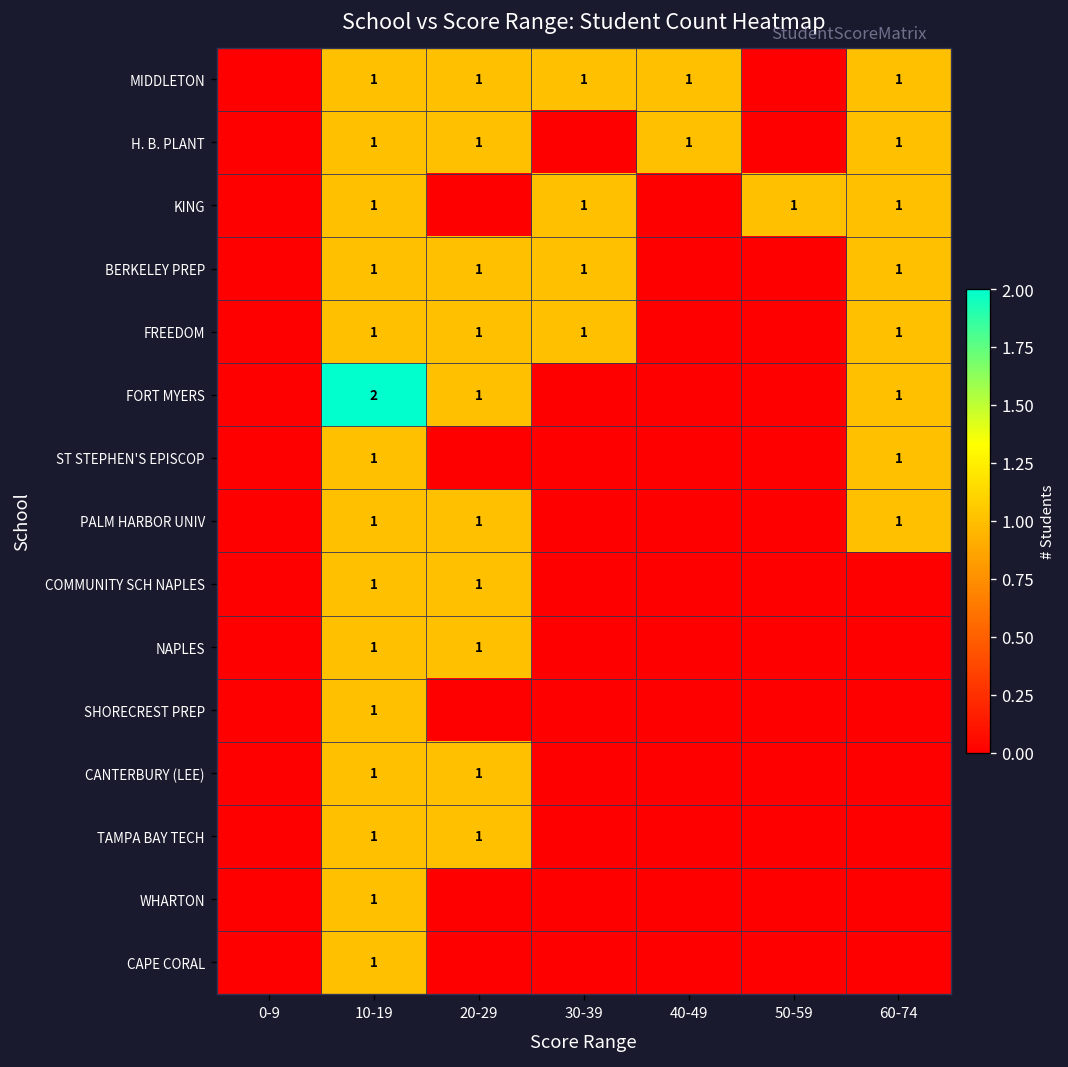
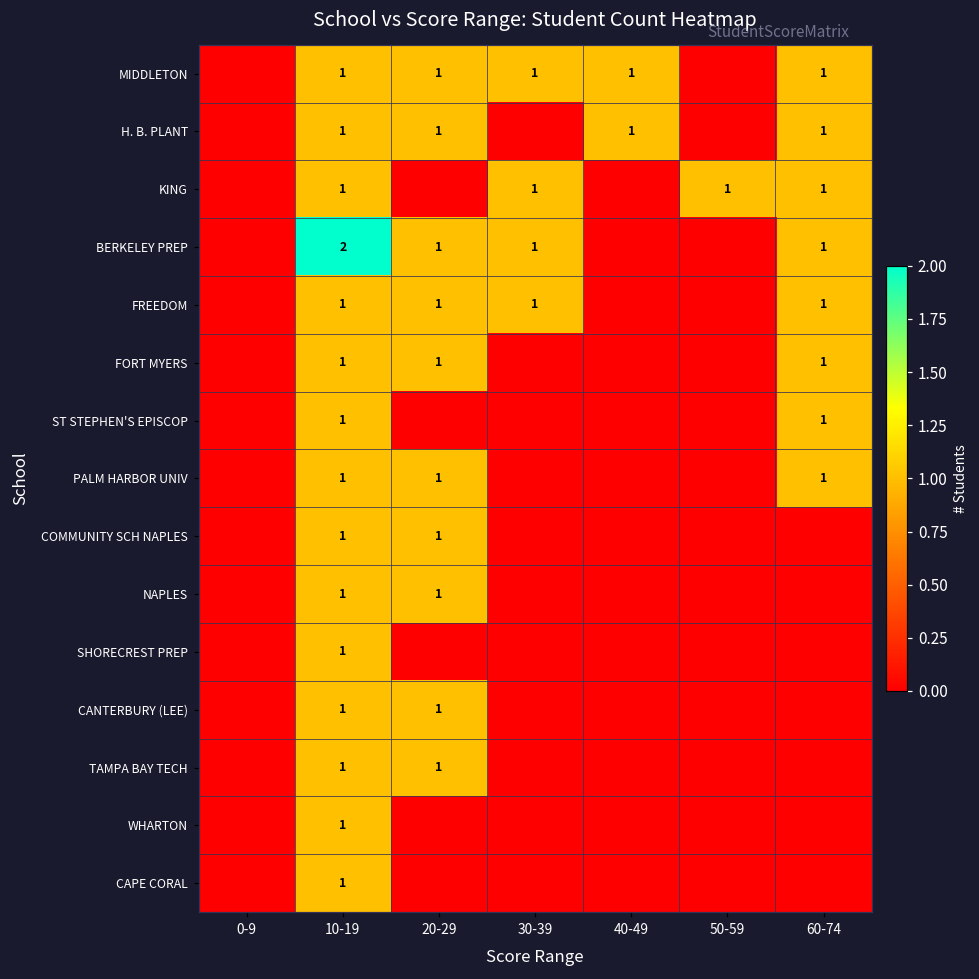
  {
    "MIDDLETON": {
      "10-19": 1,
      "20-29": 1,
      "30-39": 1,
      "40-49": 1,
      "60-74": 1
    },
    "H. B. PLANT": {
      "10-19": 1,
      "20-29": 1,
      "40-49": 1,
      "60-74": 1
    },
    "KING": {
      "10-19": 1,
      "30-39": 1,
      "50-59": 1,
      "60-74": 1
    },
    "BERKELEY PREP": {
-     "10-19": 1,
+     "10-19": 2,
      "20-29": 1,
      "30-39": 1,
      "60-74": 1
    },
    "FREEDOM": {
      "10-19": 1,
      "20-29": 1,
      "30-39": 1,
      "60-74": 1
    },
    "FORT MYERS": {
-     "10-19": 2,
+     "10-19": 1,
      "20-29": 1,
      "60-74": 1
    },
    "ST STEPHEN'S EPISCOP": {
      "10-19": 1,
      "60-74": 1
    },
    "PALM HARBOR UNIV": {
      "10-19": 1,
      "20-29": 1,
      "60-74": 1
    },
    "COMMUNITY SCH NAPLES": {
      "10-19": 1,
      "20-29": 1
    },
    "NAPLES": {
      "10-19": 1,
      "20-29": 1
    },
    "SHORECREST PREP": {
      "10-19": 1
    },
    "CANTERBURY (LEE)": {
      "10-19": 1,
      "20-29": 1
    },
    "TAMPA BAY TECH": {
      "10-19": 1,
      "20-29": 1
    },
    "WHARTON": {
      "10-19": 1
    },
    "CAPE CORAL": {
      "10-19": 1
    }
  }
